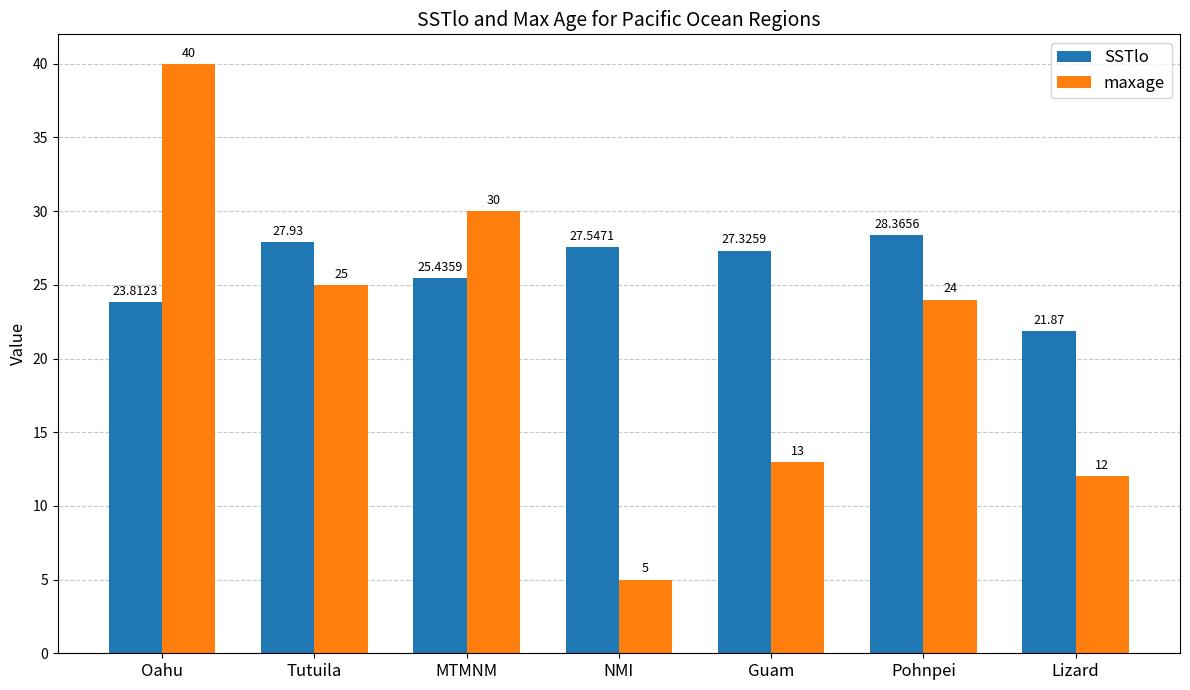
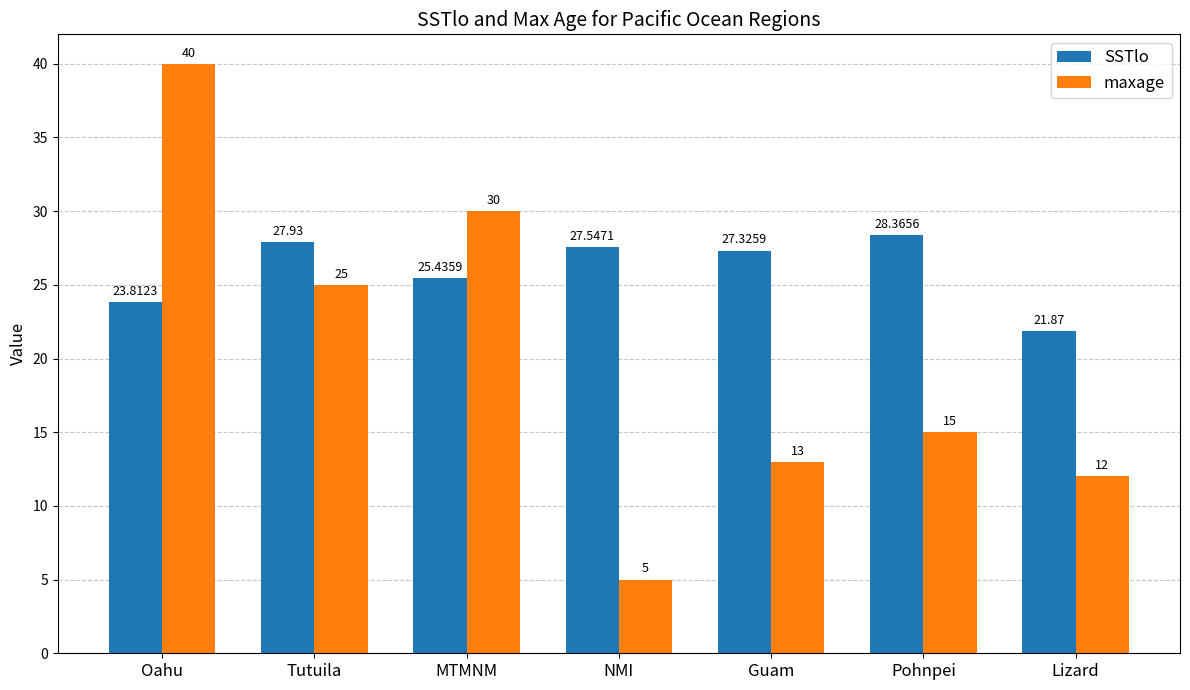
  {
    "SSTlo": {
      "Oahu": 23.8123,
      "Tutuila": 27.93,
      "MTMNM": 25.4359,
      "NMI": 27.5471,
      "Guam": 27.3259,
      "Pohnpei": 28.3656,
      "Lizard": 21.87
    },
    "maxage": {
      "Oahu": 40,
      "Tutuila": 25,
      "MTMNM": 30,
      "NMI": 5,
      "Guam": 13,
-     "Pohnpei": 24,
+     "Pohnpei": 15,
      "Lizard": 12
    }
  }
